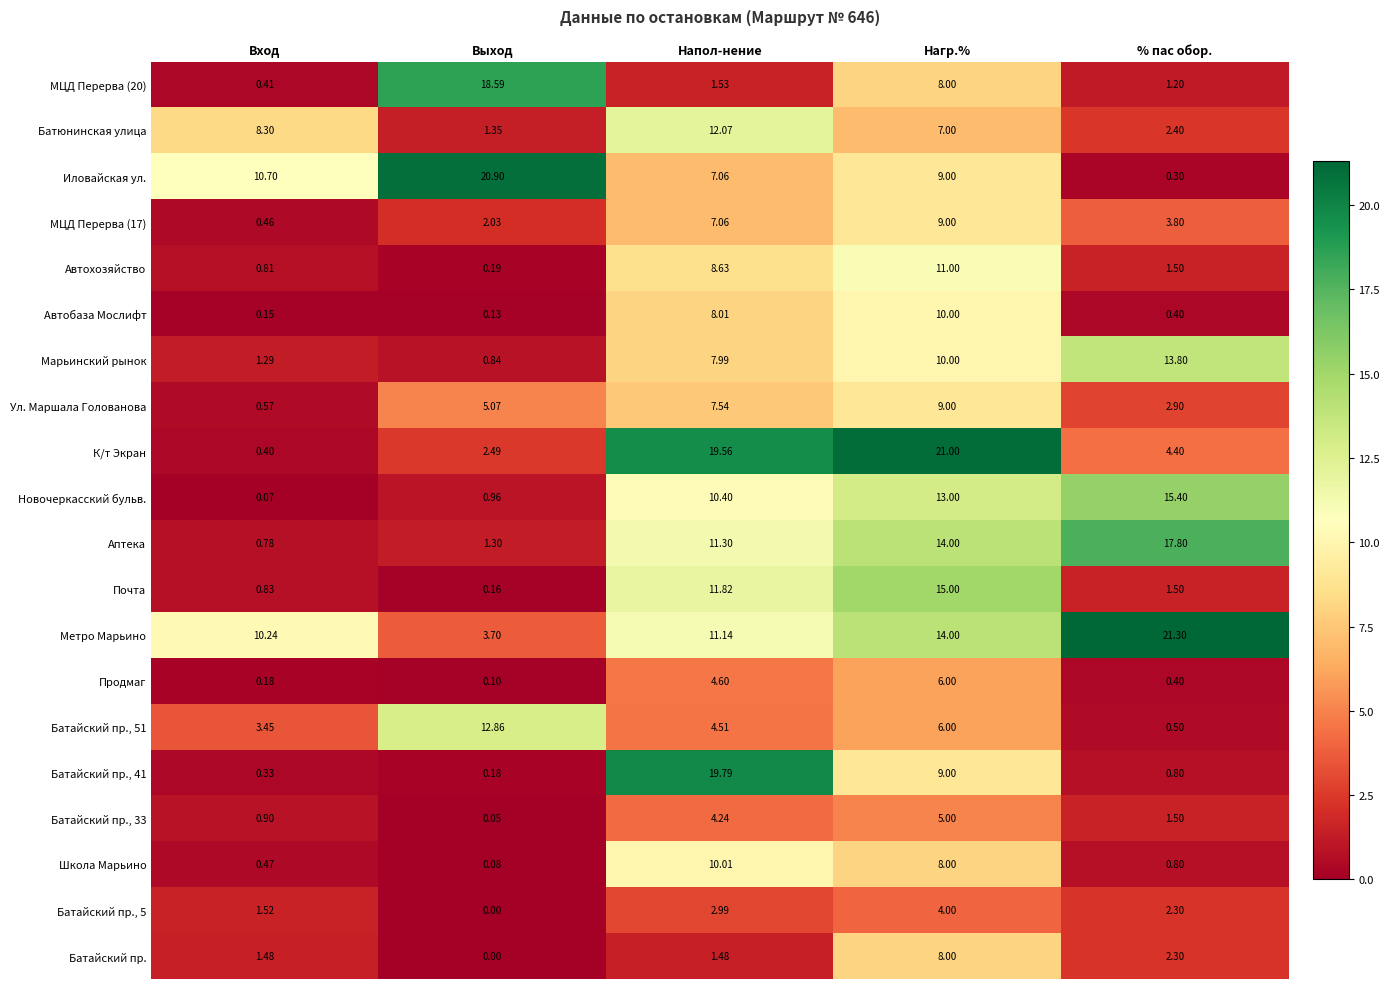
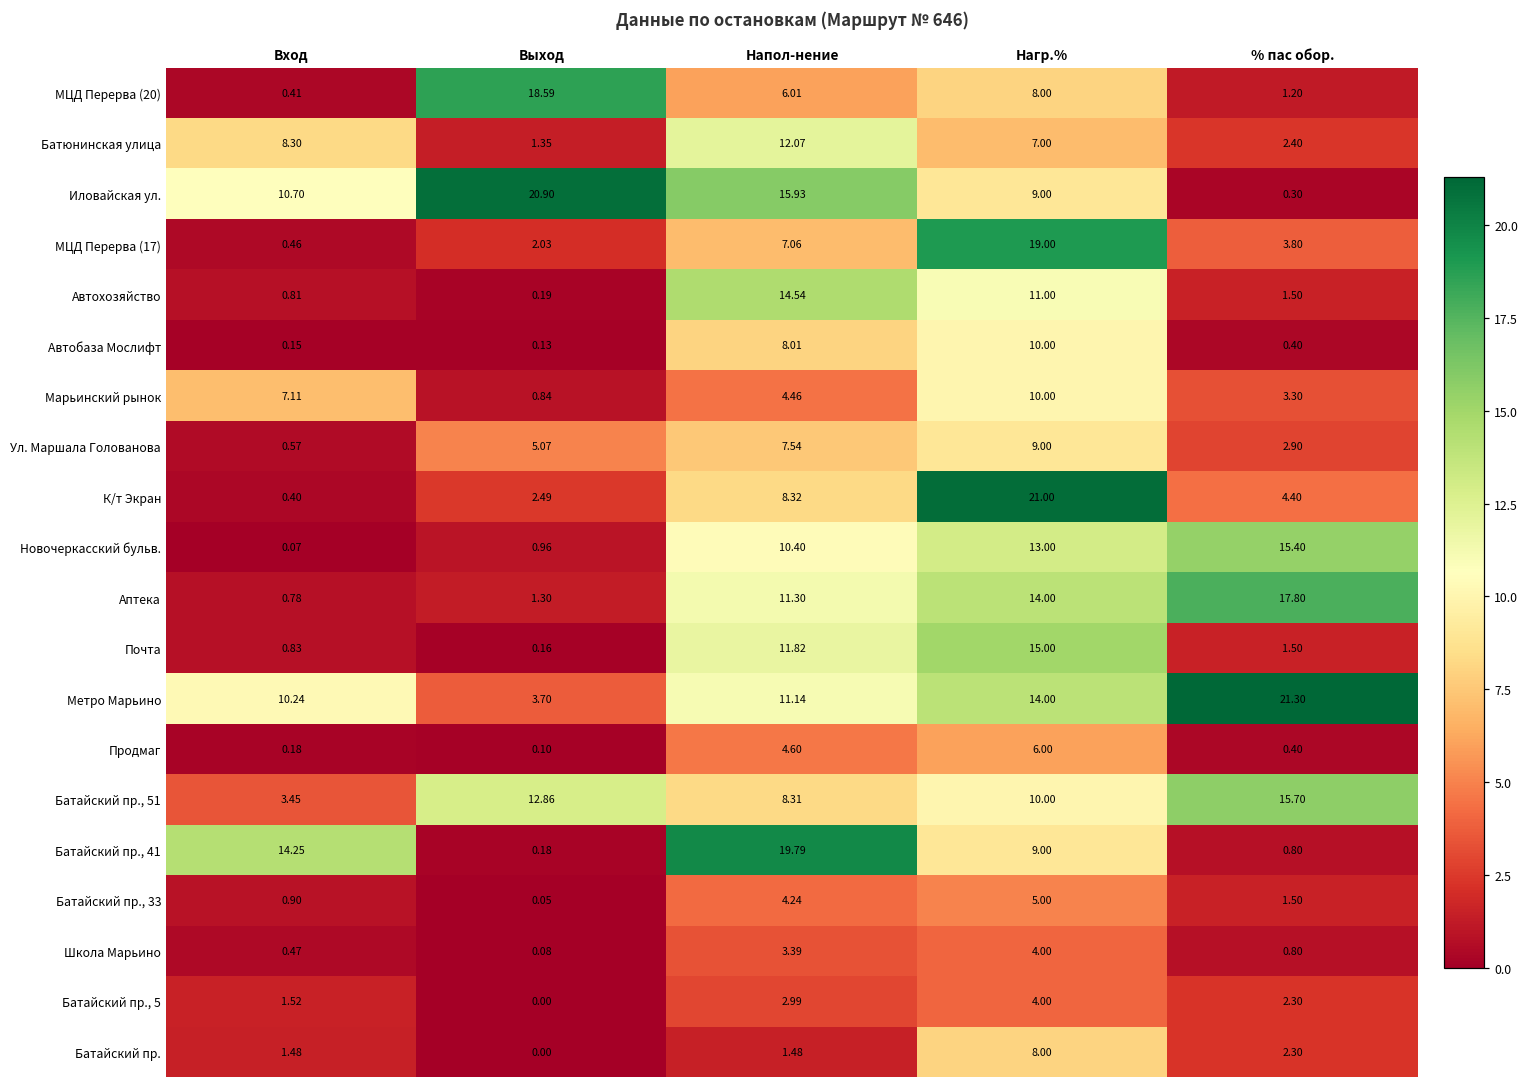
  {
    "МЦД Перерва (20)": {
      "Вход": 0.41,
      "Выход": 18.59,
-     "Напол-нение": 1.53,
+     "Напол-нение": 6.01,
      "Нагр.%": 8.00,
      "% пас обор.": 1.20
    },
    "Батюнинская улица": {
      "Вход": 8.30,
      "Выход": 1.35,
      "Напол-нение": 12.07,
      "Нагр.%": 7.00,
      "% пас обор.": 2.40
    },
    "Иловайская ул.": {
      "Вход": 10.70,
      "Выход": 20.90,
-     "Напол-нение": 7.06,
+     "Напол-нение": 15.93,
      "Нагр.%": 9.00,
      "% пас обор.": 0.30
    },
    "МЦД Перерва (17)": {
      "Вход": 0.46,
      "Выход": 2.03,
      "Напол-нение": 7.06,
-     "Нагр.%": 9.00,
+     "Нагр.%": 19.00,
      "% пас обор.": 3.80
    },
    "Автохозяйство": {
      "Вход": 0.81,
      "Выход": 0.19,
-     "Напол-нение": 8.63,
+     "Напол-нение": 14.54,
      "Нагр.%": 11.00,
      "% пас обор.": 1.50
    },
    "Автобаза Мослифт": {
      "Вход": 0.15,
      "Выход": 0.13,
      "Напол-нение": 8.01,
      "Нагр.%": 10.00,
      "% пас обор.": 0.40
    },
    "Марьинский рынок": {
-     "Вход": 1.29,
+     "Вход": 7.11,
      "Выход": 0.84,
-     "Напол-нение": 7.99,
+     "Напол-нение": 4.46,
      "Нагр.%": 10.00,
-     "% пас обор.": 13.80
+     "% пас обор.": 3.30
    },
    "Ул. Маршала Голованова": {
      "Вход": 0.57,
      "Выход": 5.07,
      "Напол-нение": 7.54,
      "Нагр.%": 9.00,
      "% пас обор.": 2.90
    },
    "К/т Экран": {
      "Вход": 0.40,
      "Выход": 2.49,
-     "Напол-нение": 19.56,
+     "Напол-нение": 8.32,
      "Нагр.%": 21.00,
      "% пас обор.": 4.40
    },
    "Новочеркасский бульв.": {
      "Вход": 0.07,
      "Выход": 0.96,
      "Напол-нение": 10.40,
      "Нагр.%": 13.00,
      "% пас обор.": 15.40
    },
    "Аптека": {
      "Вход": 0.78,
      "Выход": 1.30,
      "Напол-нение": 11.30,
      "Нагр.%": 14.00,
      "% пас обор.": 17.80
    },
    "Почта": {
      "Вход": 0.83,
      "Выход": 0.16,
      "Напол-нение": 11.82,
      "Нагр.%": 15.00,
      "% пас обор.": 1.50
    },
    "Метро Марьино": {
      "Вход": 10.24,
      "Выход": 3.70,
      "Напол-нение": 11.14,
      "Нагр.%": 14.00,
      "% пас обор.": 21.30
    },
    "Продмаг": {
      "Вход": 0.18,
      "Выход": 0.10,
      "Напол-нение": 4.60,
      "Нагр.%": 6.00,
      "% пас обор.": 0.40
    },
    "Батайский пр., 51": {
      "Вход": 3.45,
      "Выход": 12.86,
-     "Напол-нение": 4.51,
-     "Нагр.%": 6.00,
-     "% пас обор.": 0.50
+     "Напол-нение": 8.31,
+     "Нагр.%": 10.00,
+     "% пас обор.": 15.70
    },
    "Батайский пр., 41": {
-     "Вход": 0.33,
+     "Вход": 14.25,
      "Выход": 0.18,
      "Напол-нение": 19.79,
      "Нагр.%": 9.00,
      "% пас обор.": 0.80
    },
    "Батайский пр., 33": {
      "Вход": 0.90,
      "Выход": 0.05,
      "Напол-нение": 4.24,
      "Нагр.%": 5.00,
      "% пас обор.": 1.50
    },
    "Школа Марьино": {
      "Вход": 0.47,
      "Выход": 0.08,
-     "Напол-нение": 10.01,
-     "Нагр.%": 8.00,
+     "Напол-нение": 3.39,
+     "Нагр.%": 4.00,
      "% пас обор.": 0.80
    },
    "Батайский пр., 5": {
      "Вход": 1.52,
      "Выход": 0.00,
      "Напол-нение": 2.99,
      "Нагр.%": 4.00,
      "% пас обор.": 2.30
    },
    "Батайский пр.": {
      "Вход": 1.48,
      "Выход": 0.00,
      "Напол-нение": 1.48,
      "Нагр.%": 8.00,
      "% пас обор.": 2.30
    }
  }
